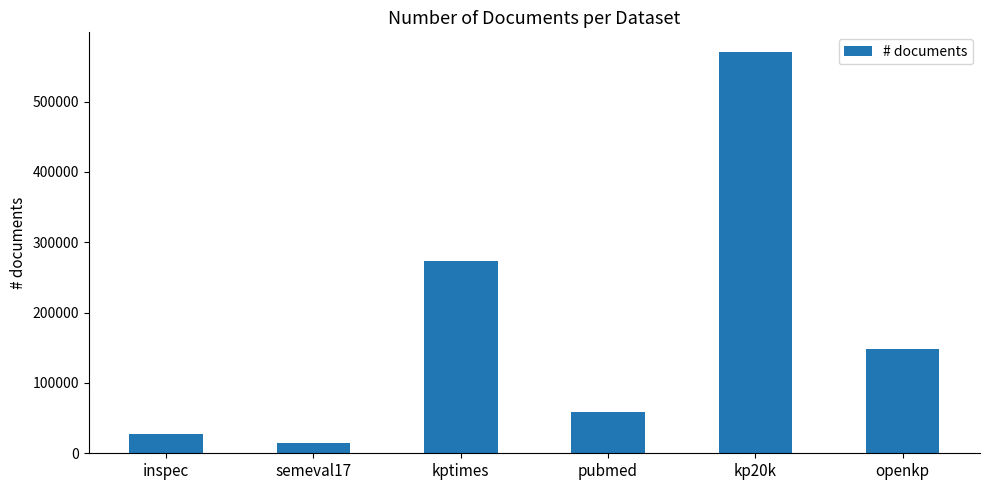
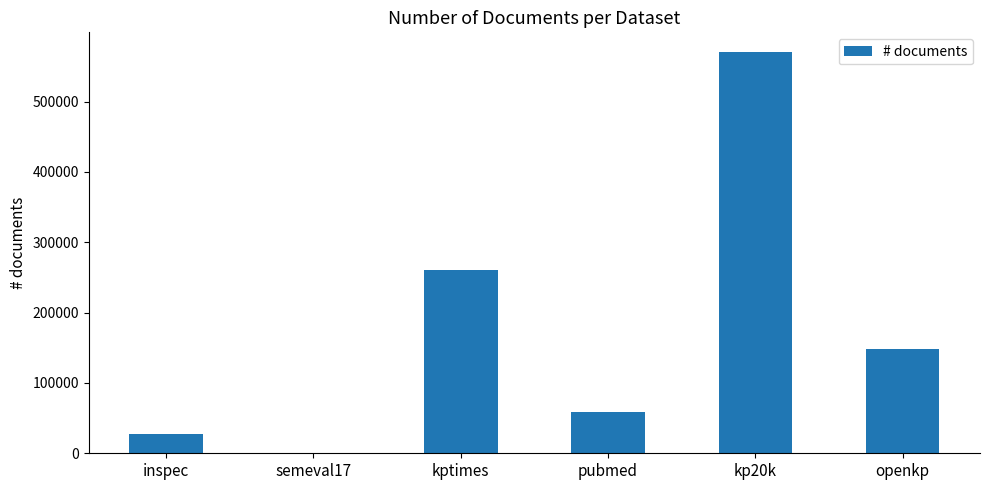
  {
    "inspec": 30000,
-   "semeval17": 10000,
-   "kptimes": 270000,
+   "semeval17": 0,
+   "kptimes": 260000,
    "pubmed": 60000,
    "kp20k": 570000,
    "openkp": 150000
  }
